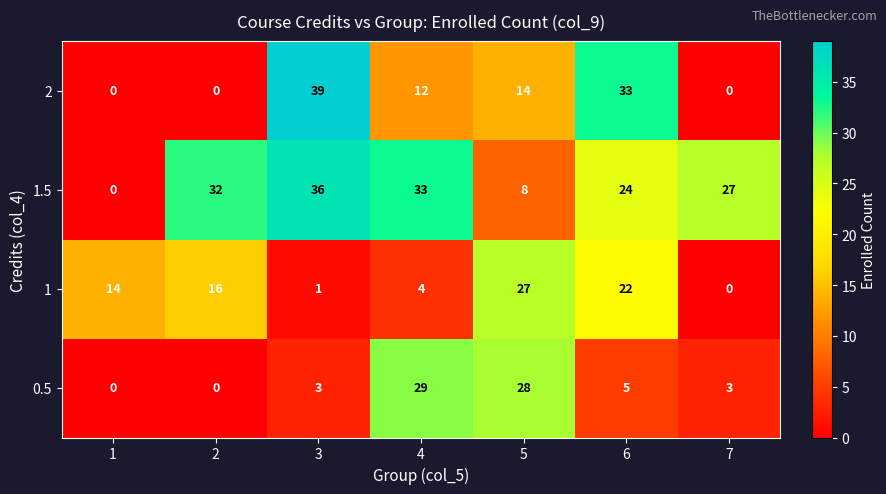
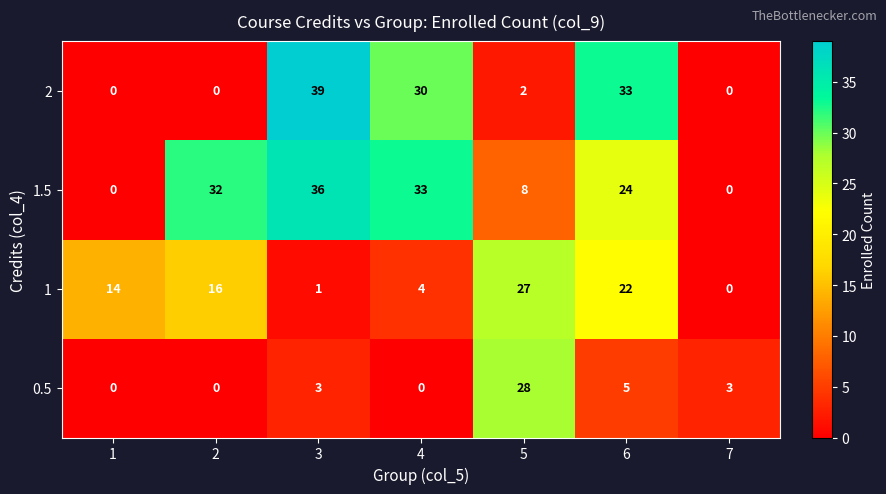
  {
    "2": {
      "1": 0,
      "2": 0,
      "3": 39,
-     "4": 12,
-     "5": 14,
+     "4": 30,
+     "5": 2,
      "6": 33,
      "7": 0
    },
    "1.5": {
      "1": 0,
      "2": 32,
      "3": 36,
      "4": 33,
      "5": 8,
      "6": 24,
-     "7": 27
+     "7": 0
    },
    "1": {
      "1": 14,
      "2": 16,
      "3": 1,
      "4": 4,
      "5": 27,
      "6": 22,
      "7": 0
    },
    "0.5": {
      "1": 0,
      "2": 0,
      "3": 3,
-     "4": 29,
+     "4": 0,
      "5": 28,
      "6": 5,
      "7": 3
    }
  }
